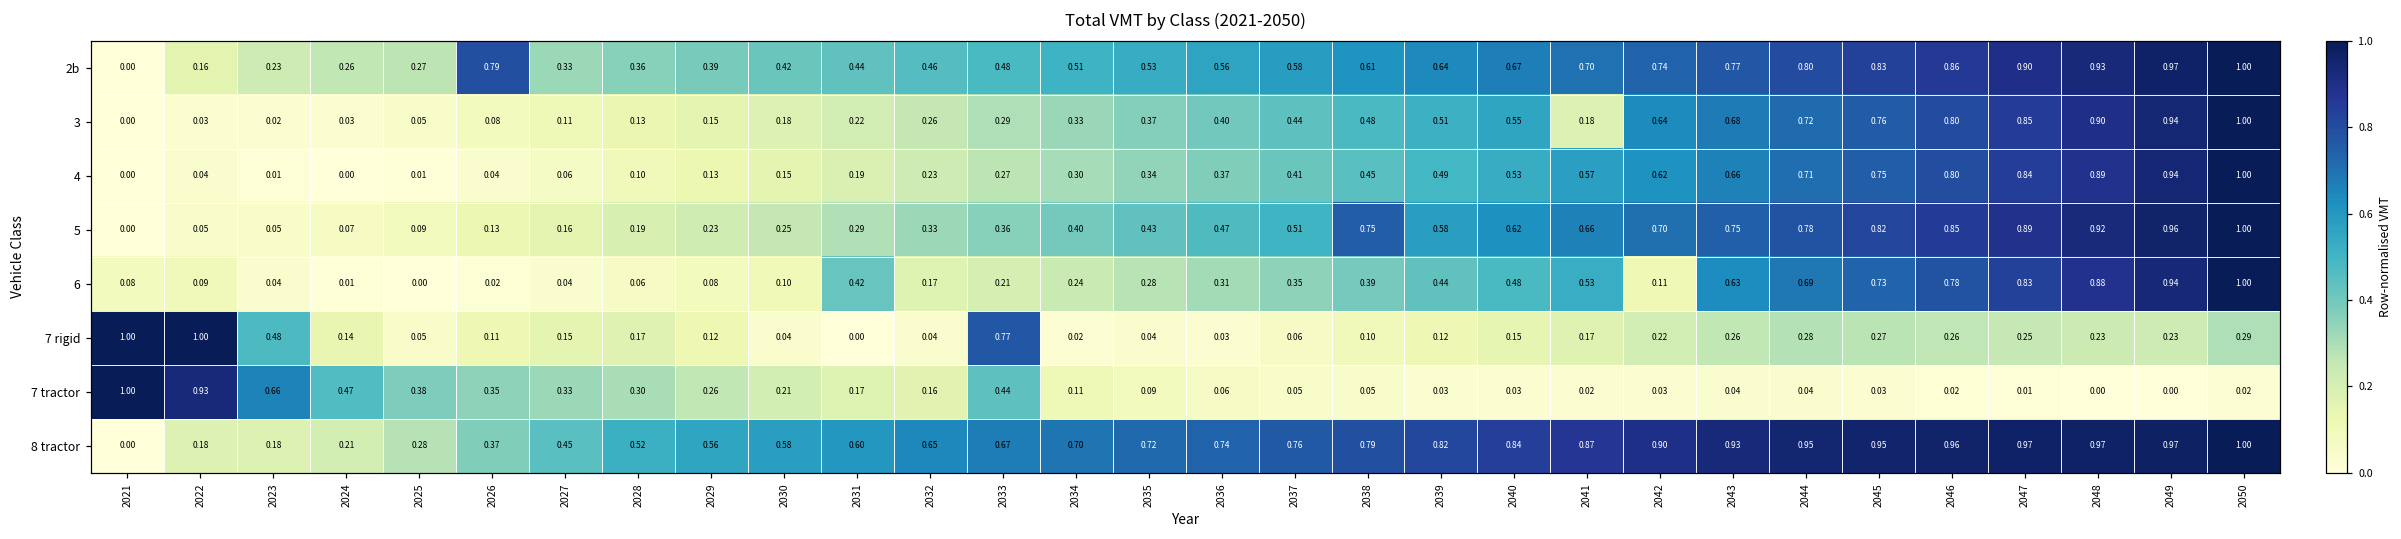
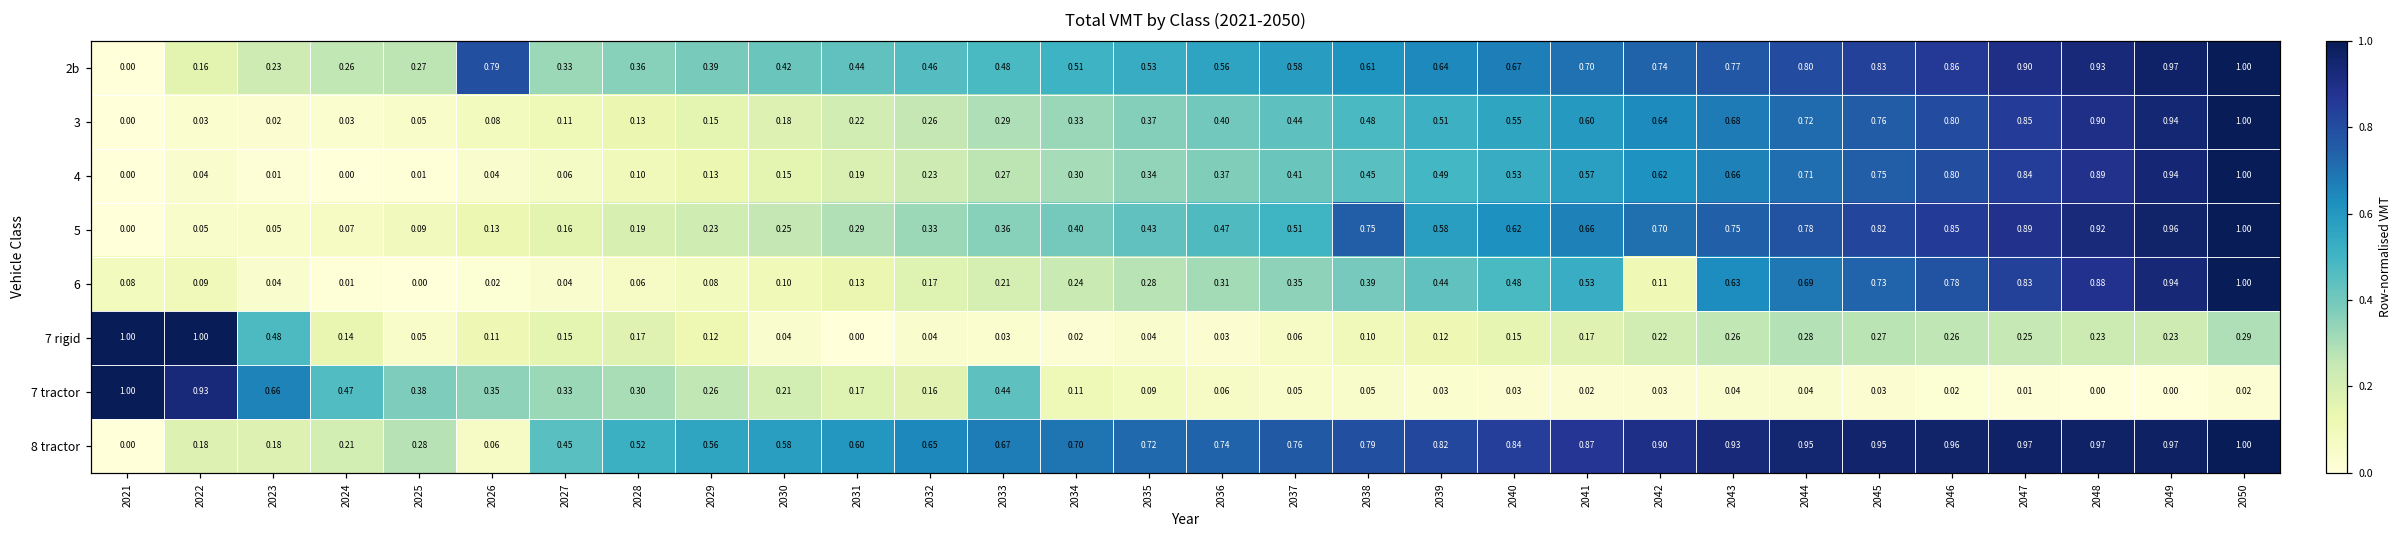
  {
    "3": {
      "2021": 0.00,
      "2022": 0.03,
      "2023": 0.02,
      "2024": 0.03,
      "2025": 0.05,
      "2026": 0.08,
      "2027": 0.11,
      "2028": 0.13,
      "2029": 0.15,
      "2030": 0.18,
      "2031": 0.22,
      "2032": 0.26,
      "2033": 0.29,
      "2034": 0.33,
      "2035": 0.37,
      "2036": 0.40,
      "2037": 0.44,
      "2038": 0.48,
      "2039": 0.51,
      "2040": 0.55,
-     "2041": 0.18,
+     "2041": 0.60,
      "2042": 0.64,
      "2043": 0.68,
      "2044": 0.72,
      "2045": 0.76,
      "2046": 0.80,
      "2047": 0.85,
      "2048": 0.90,
      "2049": 0.94,
      "2050": 1.00
    },
    "6": {
      "2021": 0.08,
      "2022": 0.09,
      "2023": 0.04,
      "2024": 0.01,
      "2025": 0.00,
      "2026": 0.02,
      "2027": 0.04,
      "2028": 0.06,
      "2029": 0.08,
      "2030": 0.10,
-     "2031": 0.42,
+     "2031": 0.13,
      "2032": 0.17,
      "2033": 0.21,
      "2034": 0.24,
      "2035": 0.28,
      "2036": 0.31,
      "2037": 0.35,
      "2038": 0.39,
      "2039": 0.44,
      "2040": 0.48,
      "2041": 0.53,
      "2042": 0.11,
      "2043": 0.63,
      "2044": 0.69,
      "2045": 0.73,
      "2046": 0.78,
      "2047": 0.83,
      "2048": 0.88,
      "2049": 0.94,
      "2050": 1.00
    },
    "7 rigid": {
      "2021": 1.00,
      "2022": 1.00,
      "2023": 0.48,
      "2024": 0.14,
      "2025": 0.05,
      "2026": 0.11,
      "2027": 0.15,
      "2028": 0.17,
      "2029": 0.12,
      "2030": 0.04,
      "2031": 0.00,
      "2032": 0.04,
-     "2033": 0.77,
+     "2033": 0.03,
      "2034": 0.02,
      "2035": 0.04,
      "2036": 0.03,
      "2037": 0.06,
      "2038": 0.10,
      "2039": 0.12,
      "2040": 0.15,
      "2041": 0.17,
      "2042": 0.22,
      "2043": 0.26,
      "2044": 0.28,
      "2045": 0.27,
      "2046": 0.26,
      "2047": 0.25,
      "2048": 0.23,
      "2049": 0.23,
      "2050": 0.29
    },
    "8 tractor": {
      "2021": 0.00,
      "2022": 0.18,
      "2023": 0.18,
      "2024": 0.21,
      "2025": 0.28,
-     "2026": 0.37,
+     "2026": 0.06,
      "2027": 0.45,
      "2028": 0.52,
      "2029": 0.56,
      "2030": 0.58,
      "2031": 0.60,
      "2032": 0.65,
      "2033": 0.67,
      "2034": 0.70,
      "2035": 0.72,
      "2036": 0.74,
      "2037": 0.76,
      "2038": 0.79,
      "2039": 0.82,
      "2040": 0.84,
      "2041": 0.87,
      "2042": 0.90,
      "2043": 0.93,
      "2044": 0.95,
      "2045": 0.95,
      "2046": 0.96,
      "2047": 0.97,
      "2048": 0.97,
      "2049": 0.97,
      "2050": 1.00
    }
  }
